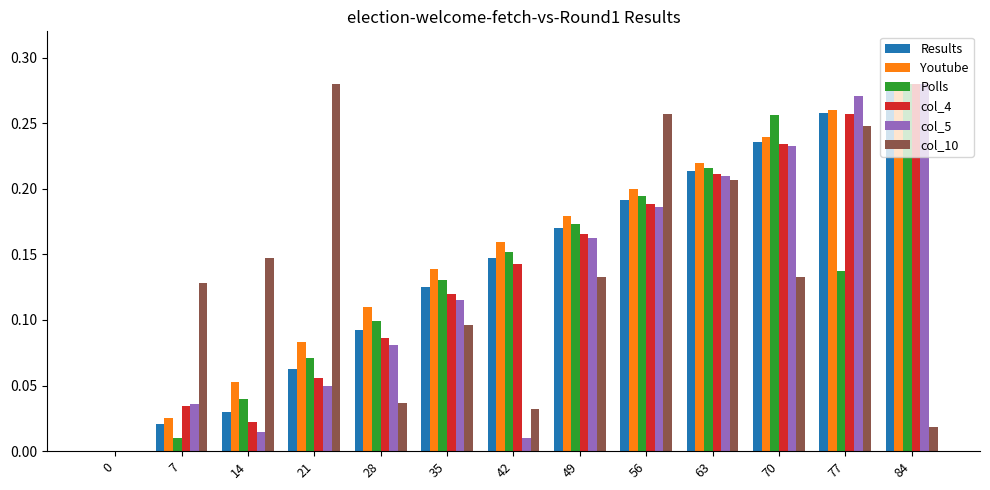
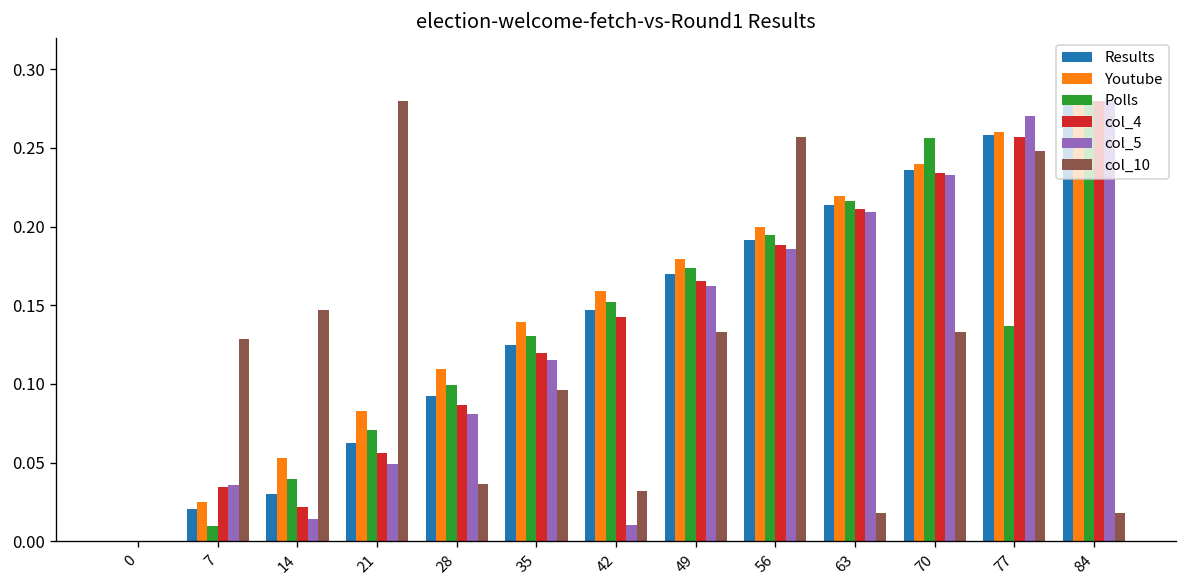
  {
    "Results": {
      "0": 0.000,
      "7": 0.021,
      "14": 0.030,
      "21": 0.063,
      "28": 0.092,
      "35": 0.125,
      "42": 0.147,
      "49": 0.170,
      "56": 0.191,
      "63": 0.214,
      "70": 0.236,
      "77": 0.258
    },
    "Youtube": {
      "0": 0.000,
      "7": 0.025,
      "14": 0.053,
      "21": 0.083,
      "28": 0.110,
      "35": 0.139,
      "42": 0.159,
      "49": 0.179,
      "56": 0.200,
      "63": 0.220,
      "70": 0.240,
      "77": 0.260
    },
    "Polls": {
      "0": 0.000,
      "7": 0.010,
      "14": 0.039,
      "21": 0.071,
      "28": 0.099,
      "35": 0.131,
      "42": 0.152,
      "49": 0.173,
      "56": 0.195,
      "63": 0.216,
      "70": 0.256,
      "77": 0.137
    },
    "col_4": {
      "0": 0.000,
      "7": 0.035,
      "14": 0.022,
      "21": 0.056,
      "28": 0.087,
      "35": 0.120,
      "42": 0.143,
      "49": 0.166,
      "56": 0.189,
      "63": 0.211,
      "70": 0.234,
      "77": 0.257
    },
    "col_5": {
      "0": 0.000,
      "7": 0.036,
      "14": 0.014,
      "21": 0.049,
      "28": 0.081,
      "35": 0.115,
      "42": 0.010,
      "49": 0.162,
      "56": 0.186,
      "63": 0.209,
      "70": 0.233,
      "77": 0.270
    },
    "col_10": {
      "0": 0.000,
      "7": 0.129,
      "14": 0.147,
      "21": 0.280,
      "28": 0.037,
      "35": 0.096,
      "42": 0.032,
      "49": 0.133,
      "56": 0.257,
-     "63": 0.207,
+     "63": 0.018,
      "70": 0.133,
      "77": 0.248,
      "84": 0.018
    }
  }
